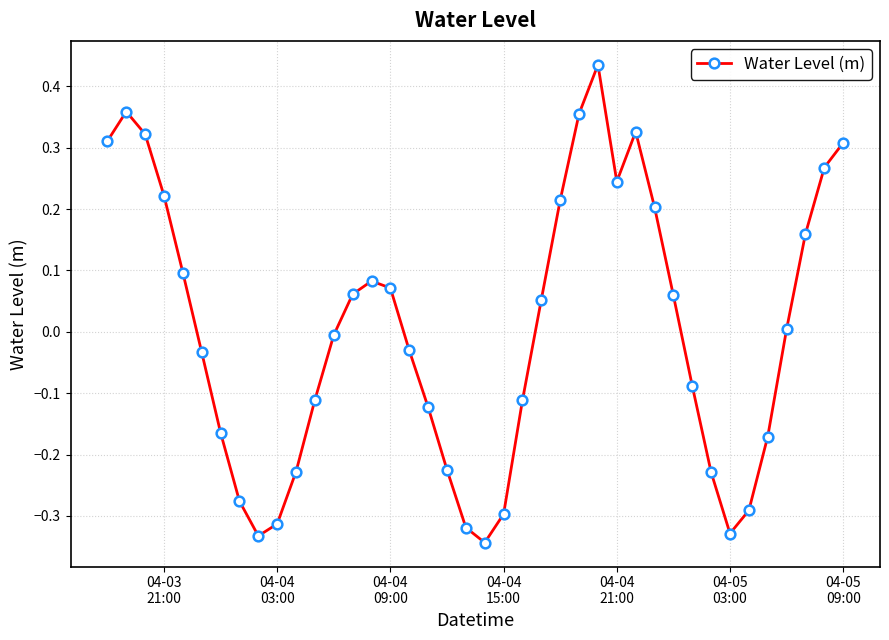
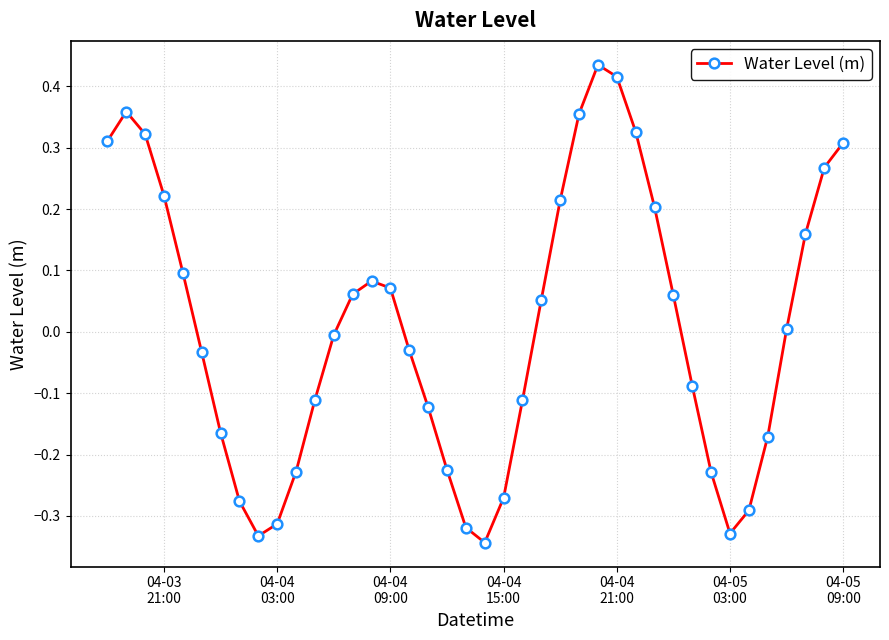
  {
    "04-03 21:00": 0.22,
    "04-04 03:00": -0.31,
    "04-04 09:00": 0.07,
-   "04-04 15:00": -0.30,
-   "04-04 21:00": 0.24,
+   "04-04 15:00": -0.27,
+   "04-04 21:00": 0.42,
    "04-05 03:00": -0.33,
    "04-05 09:00": 0.31
  }
